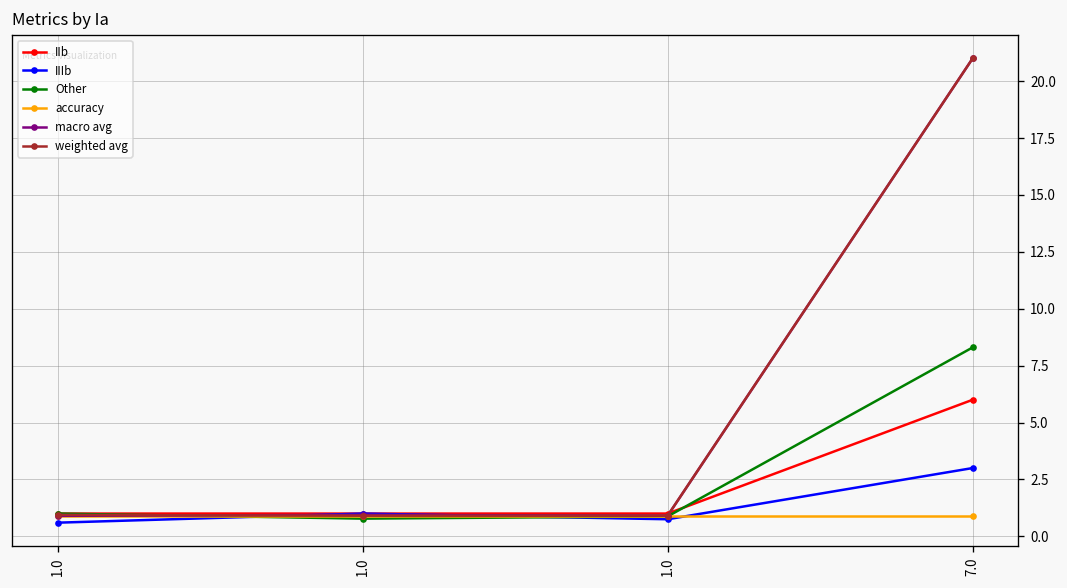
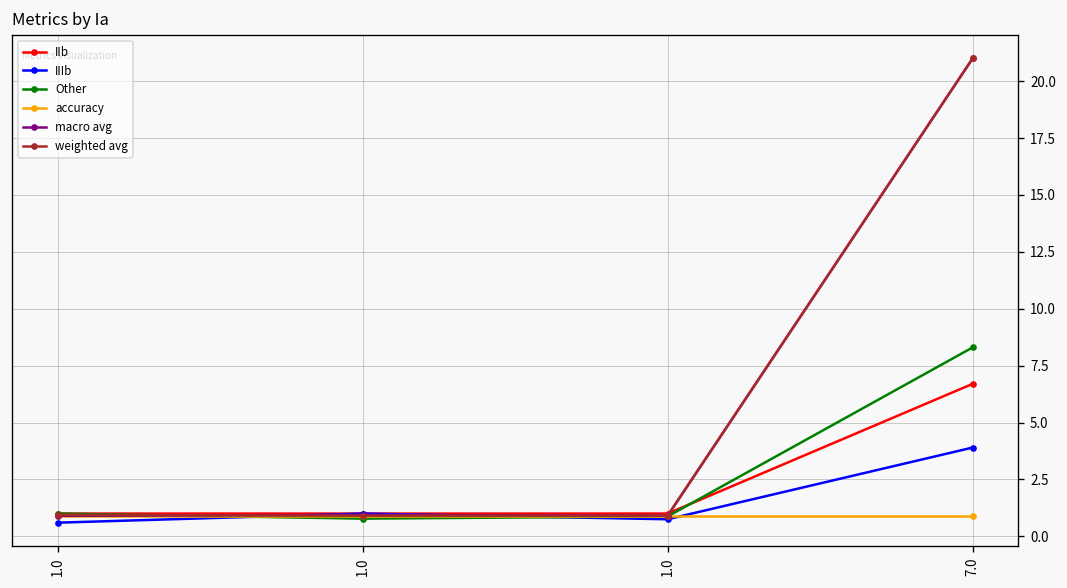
  {
    "IIb": {
-     "7.0": 6.0
+     "7.0": 6.7
    },
    "IIIb": {
-     "7.0": 3.0
+     "7.0": 3.9
    },
    "Other": {
      "7.0": 8.3
    },
    "accuracy": {
      "7.0": 0.9
    }
  }
